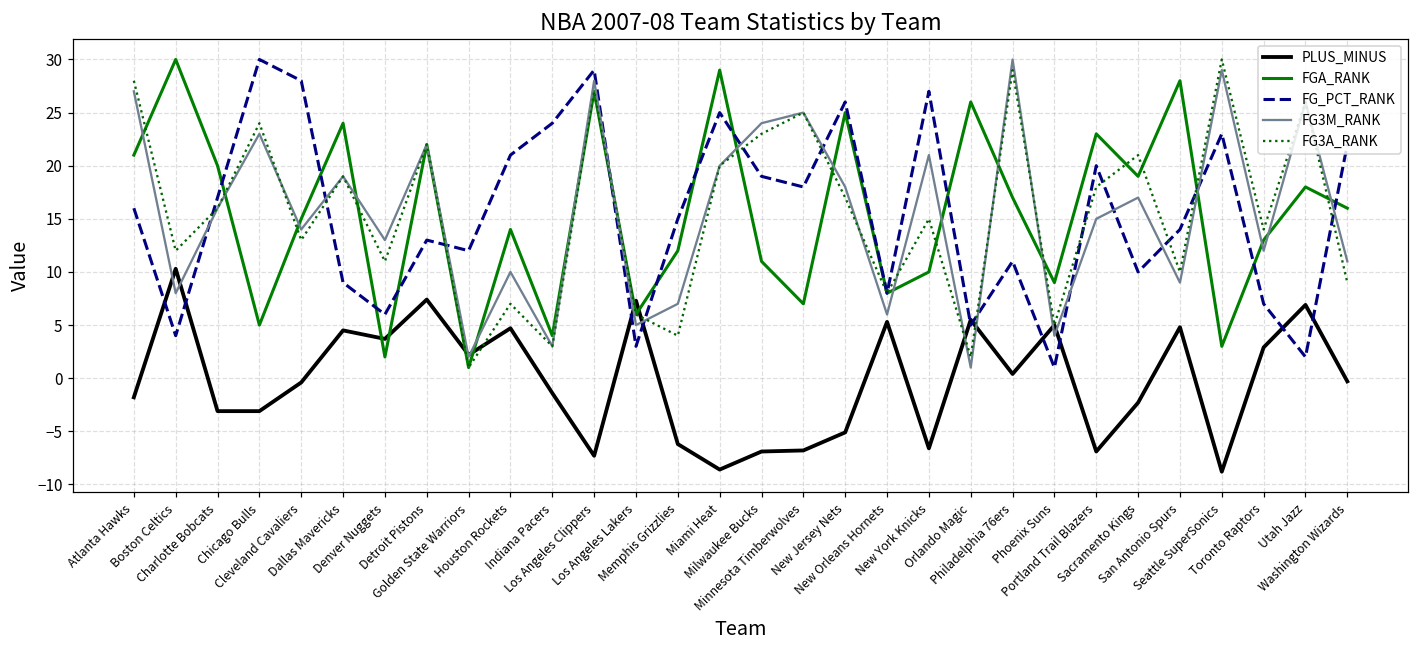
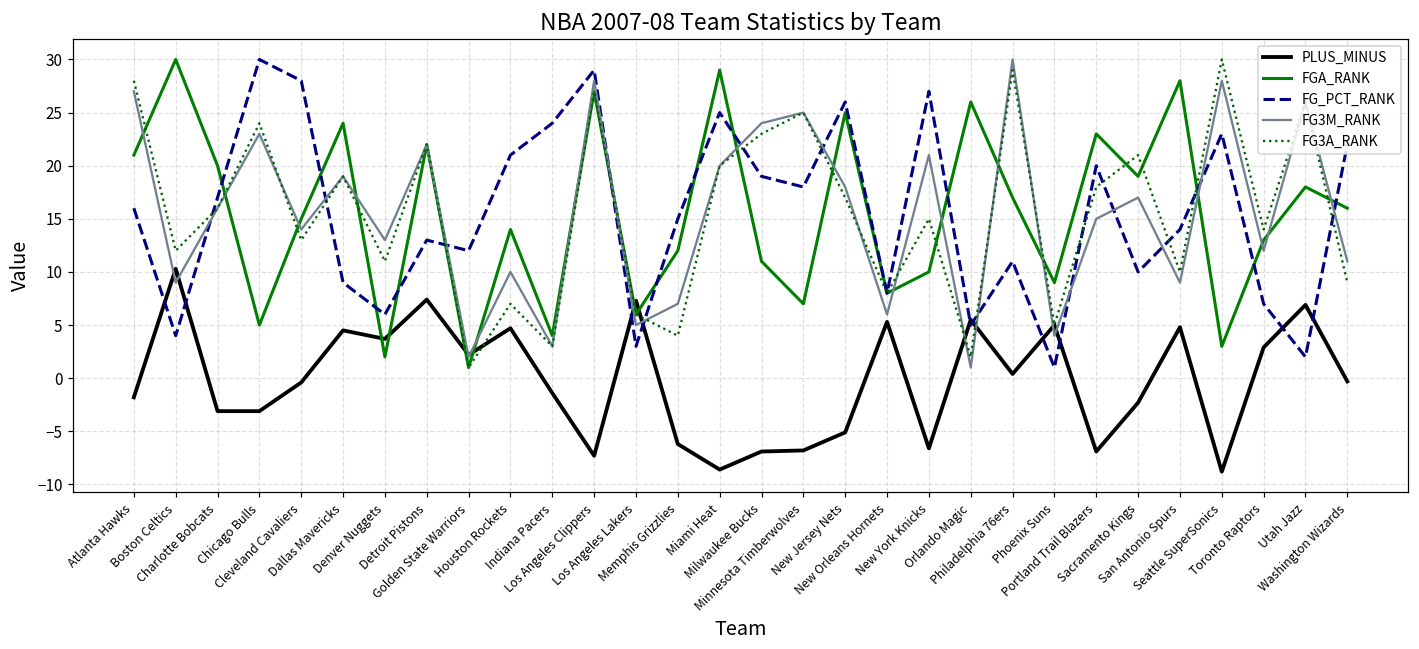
  {
    "PLUS_MINUS": {
      "Atlanta Hawks": -2,
      "Boston Celtics": 10,
      "Charlotte Bobcats": -3,
      "Chicago Bulls": -3,
      "Cleveland Cavaliers": 0,
      "Dallas Mavericks": 5,
      "Denver Nuggets": 4,
      "Detroit Pistons": 7,
      "Houston Rockets": 5,
      "Indiana Pacers": -1,
      "Los Angeles Clippers": -7,
      "Los Angeles Lakers": 7,
      "Memphis Grizzlies": -6,
      "Miami Heat": -9,
      "Milwaukee Bucks": -7,
      "Minnesota Timberwolves": -7,
      "New Jersey Nets": -5,
      "New Orleans Hornets": 5,
      "New York Knicks": -7,
      "Orlando Magic": 6,
      "Philadelphia 76ers": 0,
      "Portland Trail Blazers": -7,
      "Sacramento Kings": -2,
      "San Antonio Spurs": 5,
      "Seattle SuperSonics": -9,
      "Toronto Raptors": 3,
      "Utah Jazz": 7,
      "Washington Wizards": 0
    },
    "FG_PCT_RANK": {
      "Atlanta Hawks": 16,
      "Boston Celtics": 4,
      "Charlotte Bobcats": 17,
      "Chicago Bulls": 30,
      "Cleveland Cavaliers": 28,
      "Dallas Mavericks": 9,
      "Denver Nuggets": 6,
      "Detroit Pistons": 13,
      "Golden State Warriors": 12,
      "Houston Rockets": 21,
      "Indiana Pacers": 24,
      "Los Angeles Clippers": 29,
      "Los Angeles Lakers": 3,
      "Memphis Grizzlies": 15,
      "Miami Heat": 25,
      "Milwaukee Bucks": 19,
      "Minnesota Timberwolves": 18,
      "New Jersey Nets": 26,
      "New York Knicks": 27,
      "Orlando Magic": 5,
      "Philadelphia 76ers": 11,
      "Phoenix Suns": 1,
      "Portland Trail Blazers": 20,
      "Sacramento Kings": 10,
      "San Antonio Spurs": 14,
      "Seattle SuperSonics": 23,
      "Toronto Raptors": 7,
      "Utah Jazz": 2
    },
    "FG3M_RANK": {
      "Atlanta Hawks": 27,
-     "Boston Celtics": 8,
+     "Boston Celtics": 9,
      "Chicago Bulls": 23,
      "Cleveland Cavaliers": 14,
      "Denver Nuggets": 13,
      "Houston Rockets": 10,
      "Los Angeles Clippers": 28,
      "Los Angeles Lakers": 5,
      "Memphis Grizzlies": 7,
      "Milwaukee Bucks": 24,
      "New Jersey Nets": 18,
      "New Orleans Hornets": 6,
      "New York Knicks": 21,
      "Orlando Magic": 1,
      "Philadelphia 76ers": 30,
      "Phoenix Suns": 4,
      "Portland Trail Blazers": 15,
      "Sacramento Kings": 17,
      "San Antonio Spurs": 9,
-     "Seattle SuperSonics": 29,
+     "Seattle SuperSonics": 28,
      "Toronto Raptors": 12,
      "Washington Wizards": 11
    }
  }
